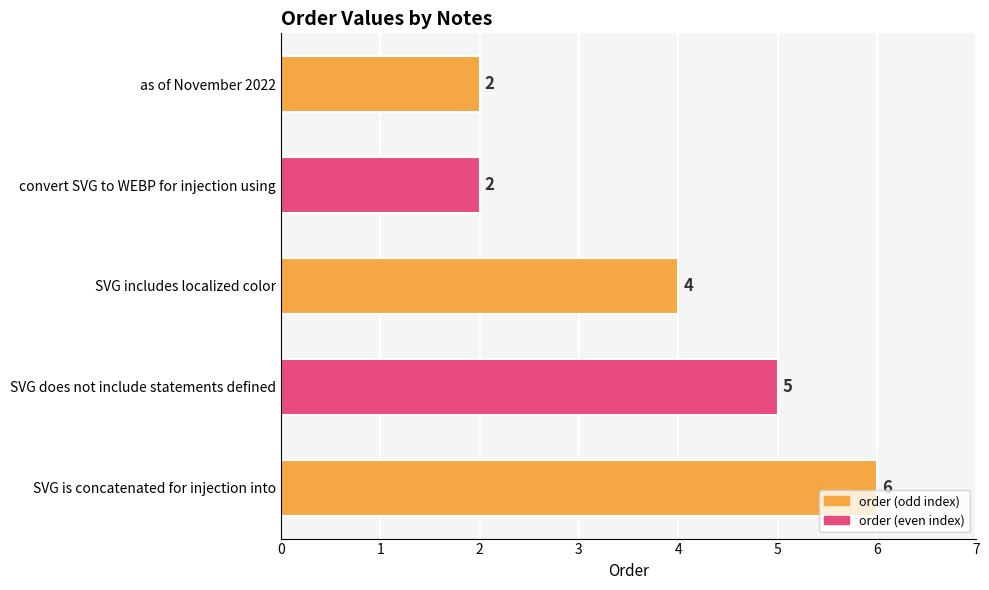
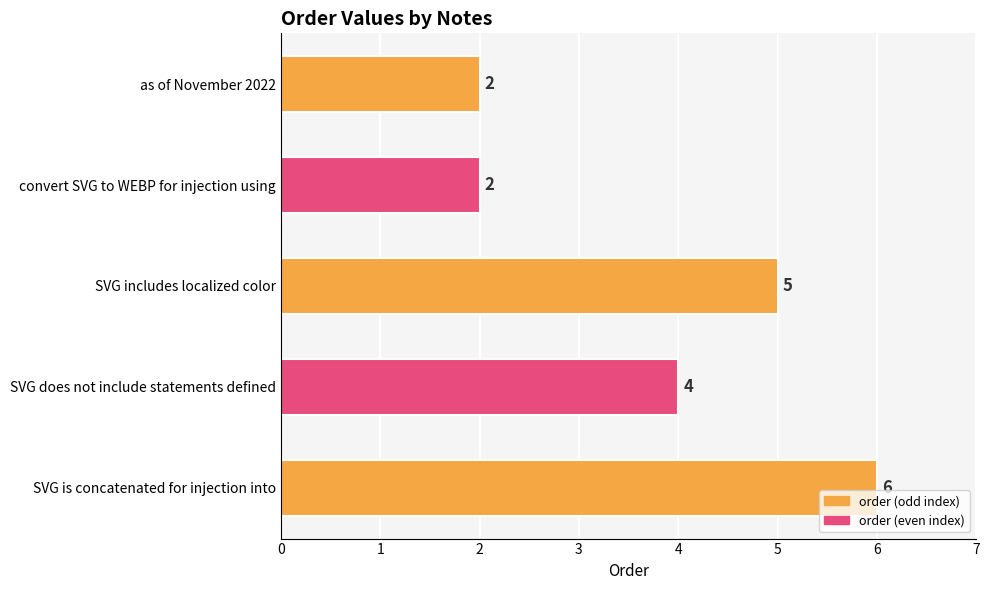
  {
    "as of November 2022": 2,
    "convert SVG to WEBP for injection using": 2,
-   "SVG includes localized color": 4,
-   "SVG does not include statements defined": 5
+   "SVG includes localized color": 5,
+   "SVG does not include statements defined": 4
  }
